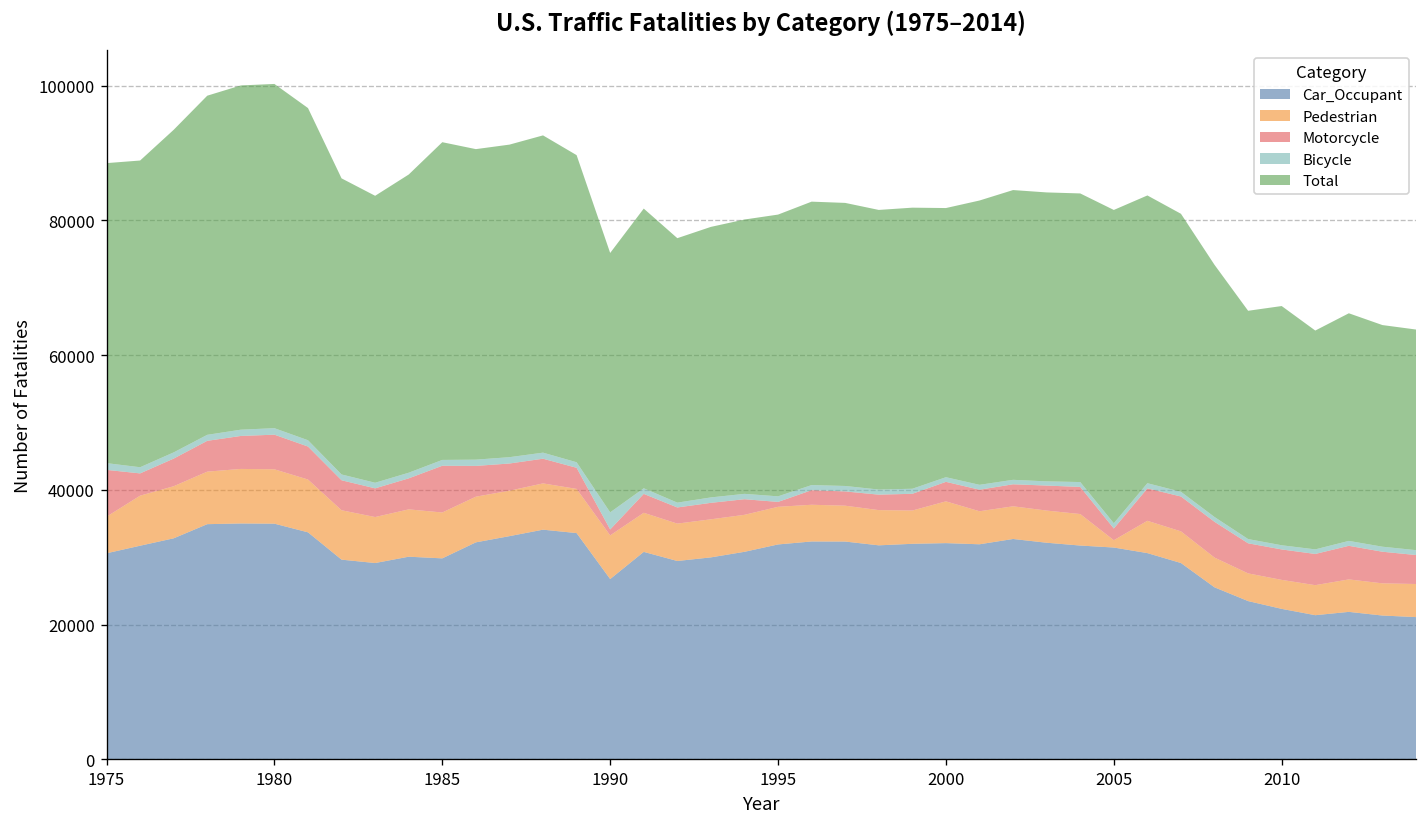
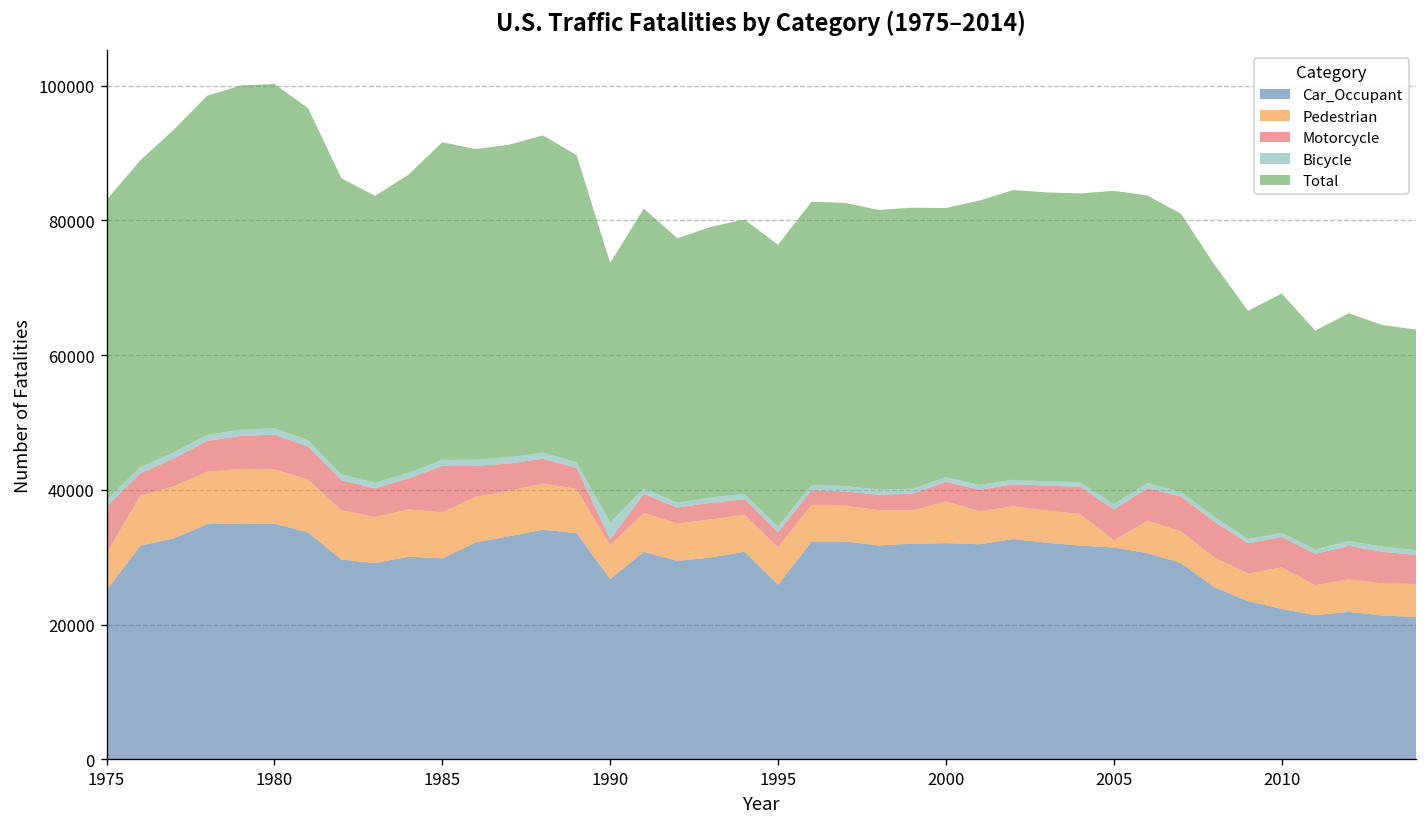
  {
    "Car_Occupant": {
-     "1975": 31000,
+     "1975": 25000,
      "1980": 35000,
      "1985": 30000,
      "1990": 27000,
-     "1995": 32000,
+     "1995": 26000,
      "2000": 32000,
      "2005": 31000,
      "2010": 22000
    },
    "Pedestrian": {
      "1975": 5000,
      "1980": 8000,
      "1985": 7000,
-     "1990": 6000,
+     "1990": 5000,
      "1995": 6000,
      "2000": 6000,
      "2005": 1000,
-     "2010": 4000
+     "2010": 6000
    },
    "Motorcycle": {
      "1975": 7000,
      "1980": 5000,
      "1985": 7000,
      "1990": 1000,
-     "1995": 1000,
+     "1995": 2000,
      "2000": 3000,
-     "2005": 2000,
+     "2005": 5000,
      "2010": 5000
    },
    "Bicycle": {
      "1975": 1000,
      "1980": 1000,
      "1985": 1000,
      "1990": 3000,
      "1995": 1000,
      "2000": 1000,
      "2005": 1000,
      "2010": 1000
    },
    "Total": {
      "1975": 45000,
      "1980": 51000,
      "1985": 47000,
      "1990": 38000,
      "1995": 42000,
      "2000": 40000,
      "2005": 46000,
      "2010": 36000
    }
  }
